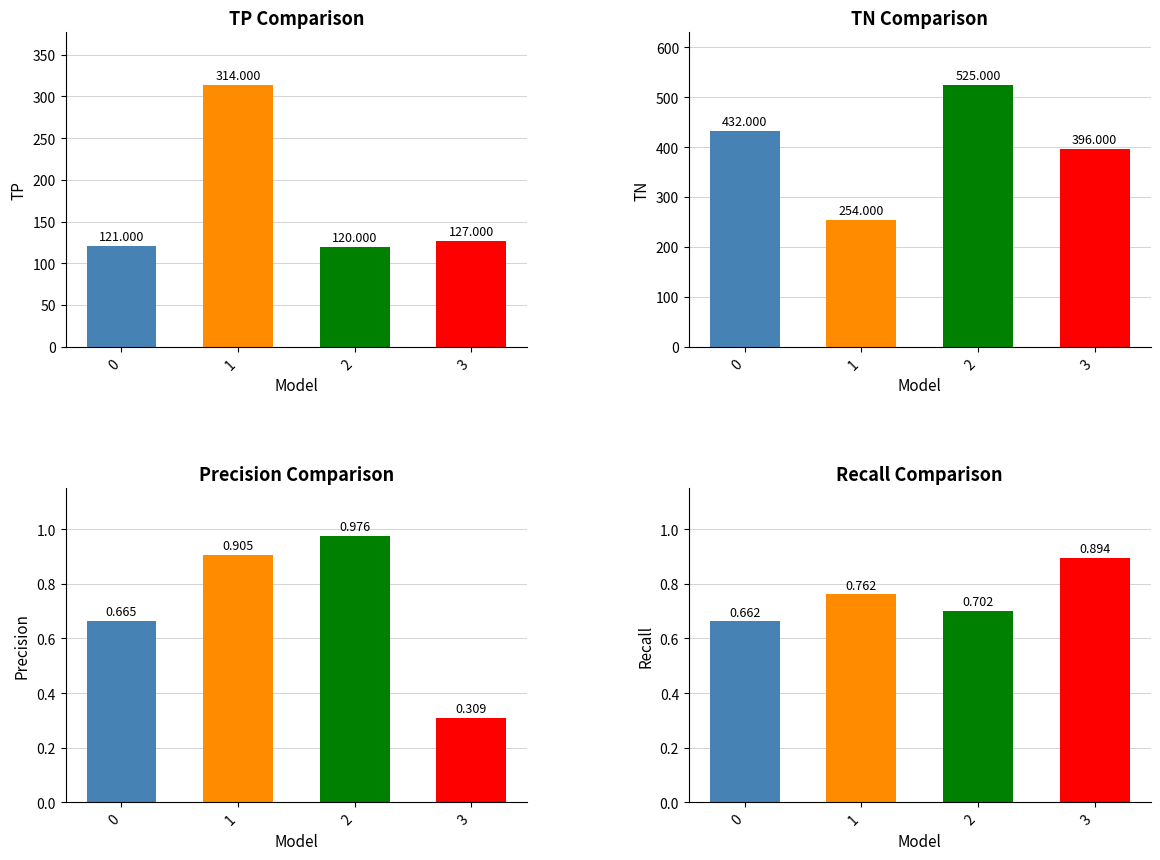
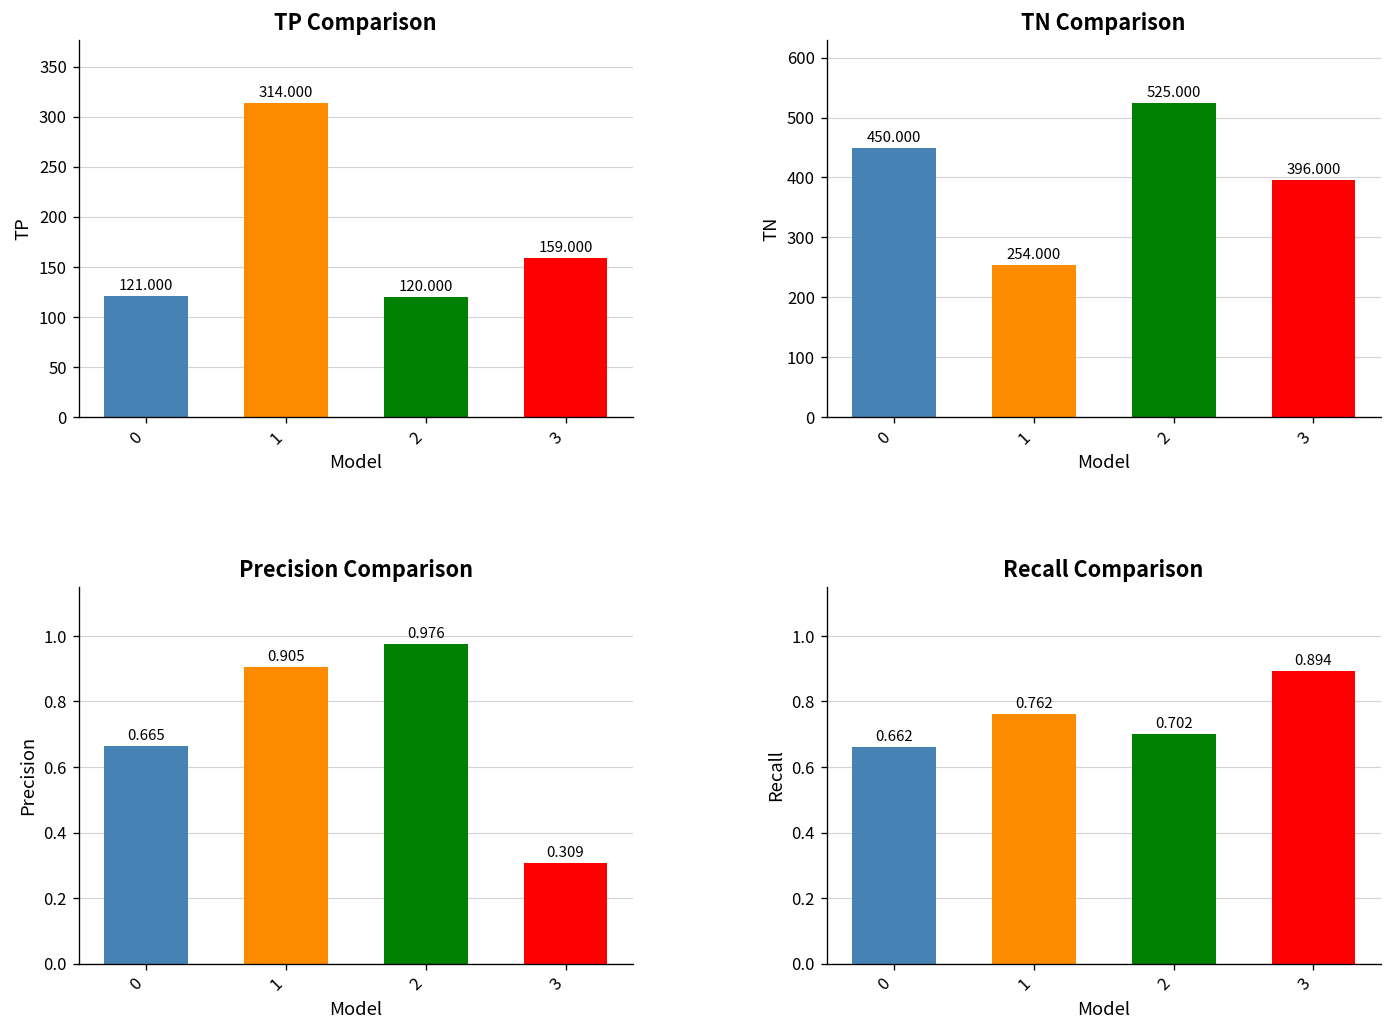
  {
    "TP Comparison": {
      "0": 121.000,
      "1": 314.000,
      "2": 120.000,
-     "3": 127.000
+     "3": 159.000
    },
    "TN Comparison": {
-     "0": 432.000,
+     "0": 450.000,
      "1": 254.000,
      "2": 525.000,
      "3": 396.000
    },
    "Precision Comparison": {
      "0": 0.665,
      "1": 0.905,
      "2": 0.976,
      "3": 0.309
    },
    "Recall Comparison": {
      "0": 0.662,
      "1": 0.762,
      "2": 0.702,
      "3": 0.894
    }
  }
